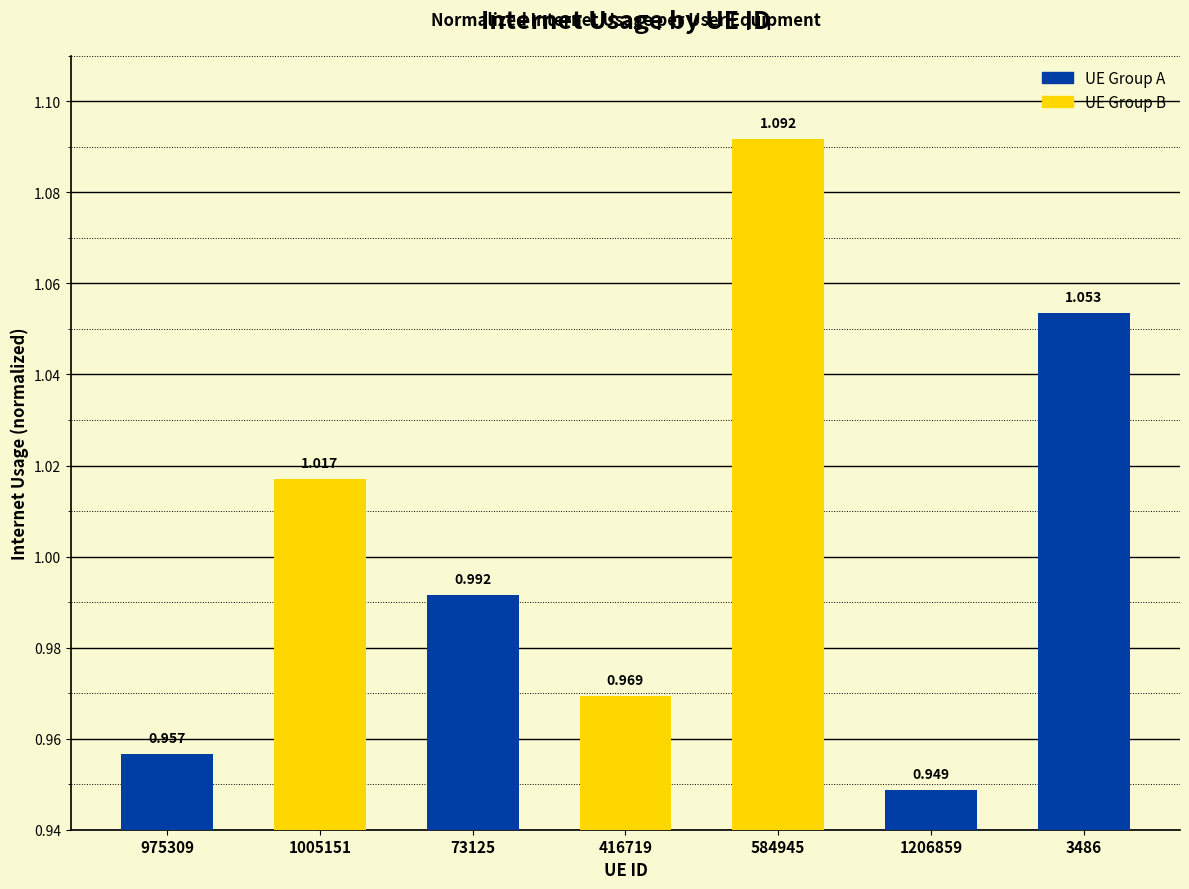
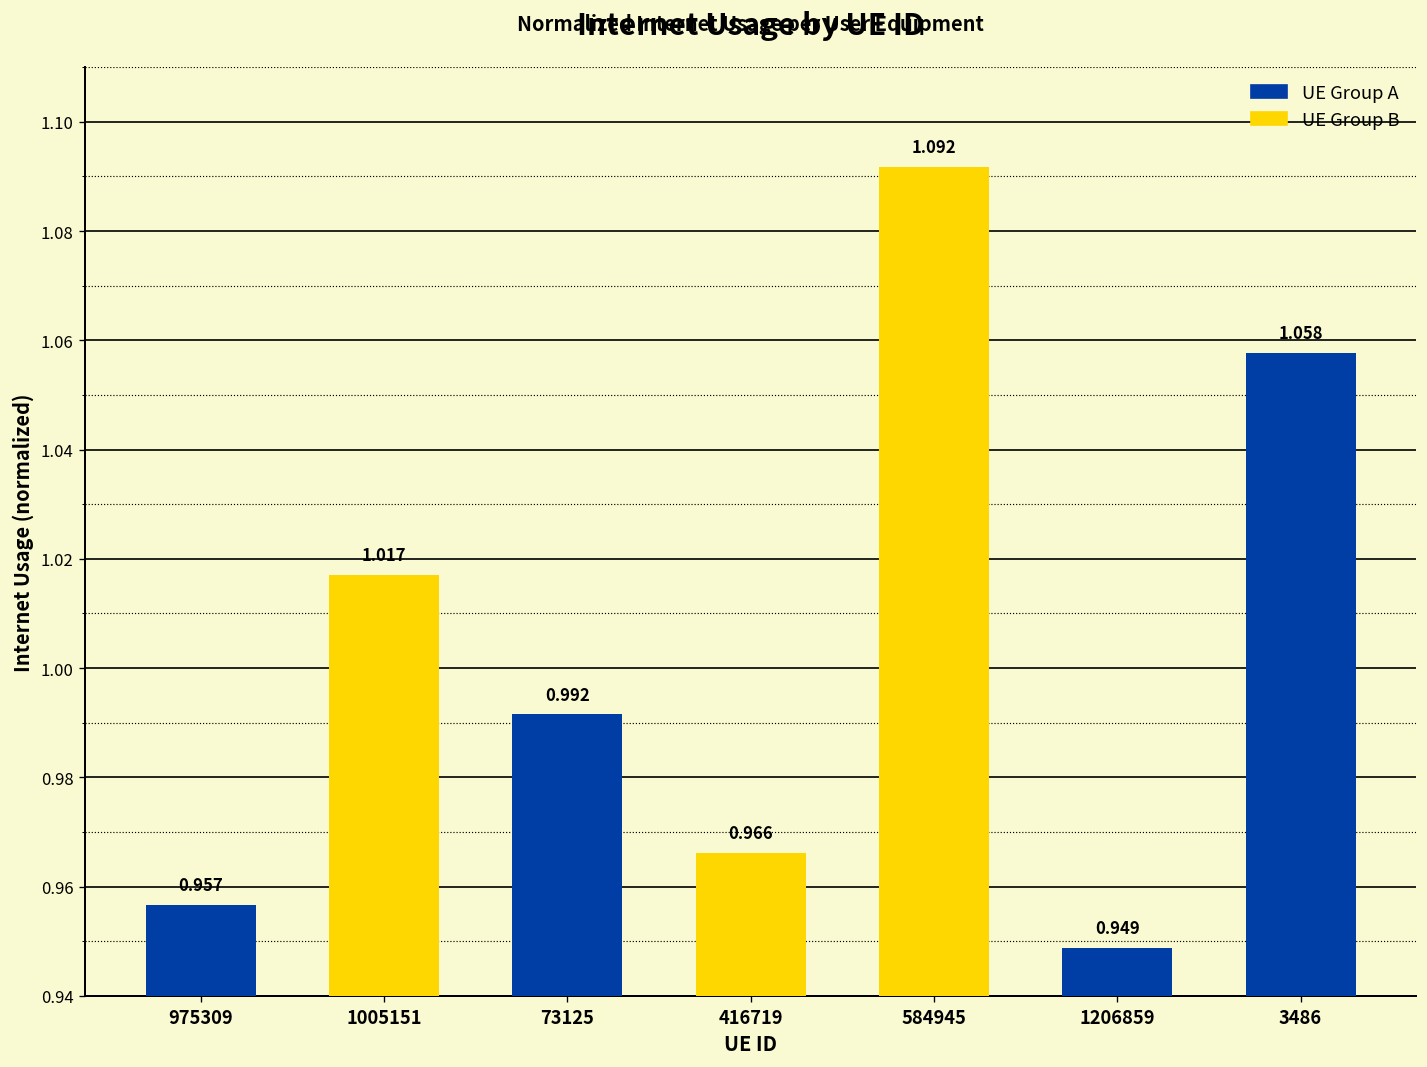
  {
    "975309": 0.957,
    "1005151": 1.017,
    "73125": 0.992,
-   "416719": 0.969,
+   "416719": 0.966,
    "584945": 1.092,
    "1206859": 0.949,
-   "3486": 1.053
+   "3486": 1.058
  }
